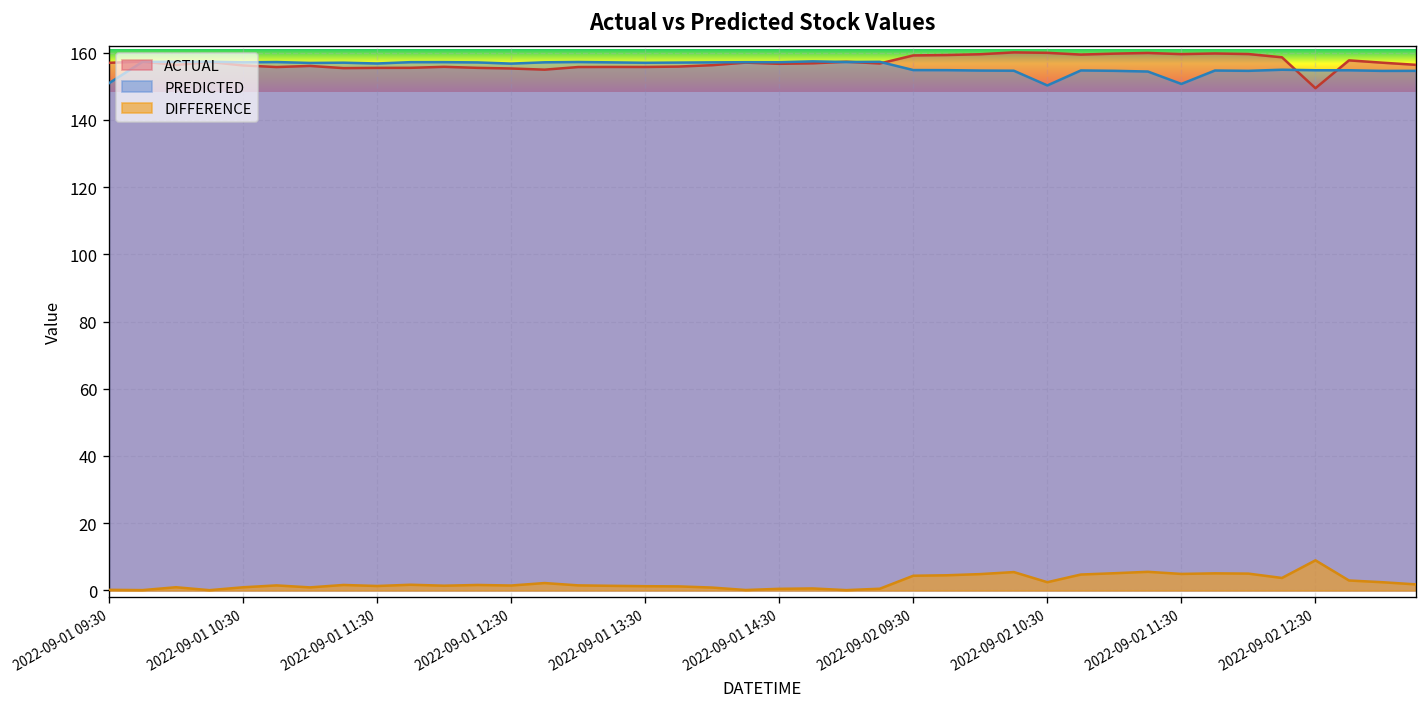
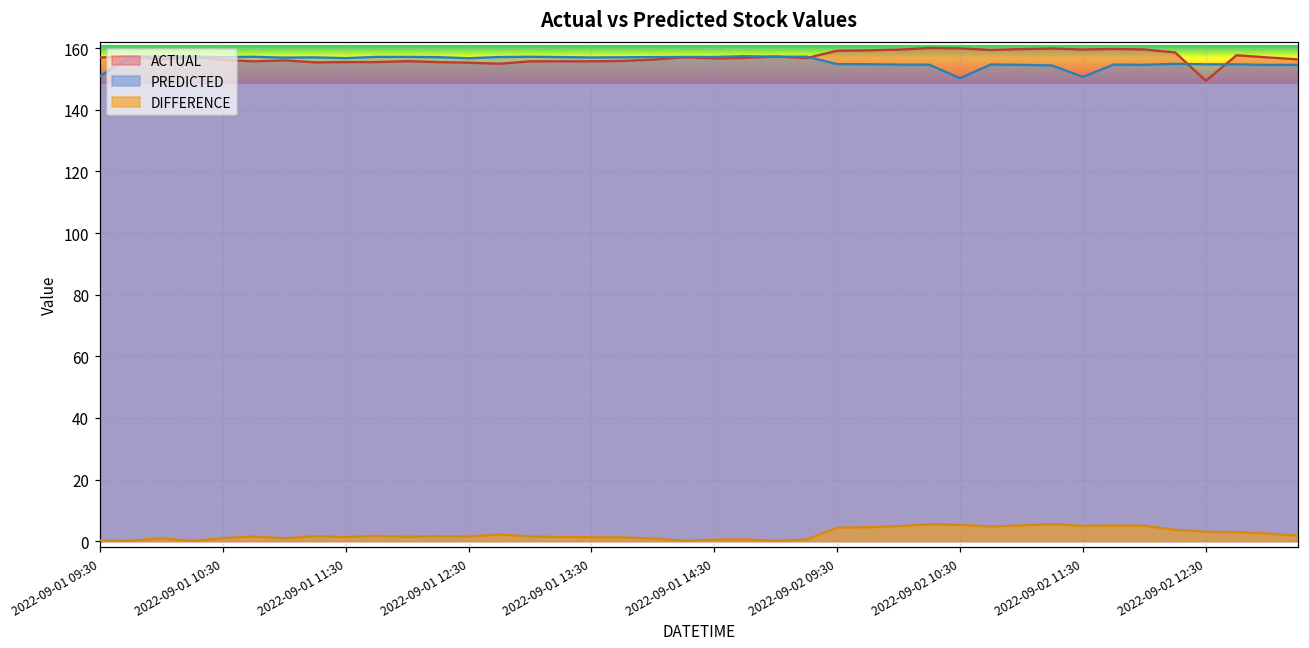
  {
    "ACTUAL": {
      "2022-09-01 09:30": 157,
      "2022-09-01 11:30": 155,
      "2022-09-01 12:30": 155,
      "2022-09-01 13:30": 156,
      "2022-09-02 09:30": 159,
      "2022-09-02 10:30": 160,
      "2022-09-02 11:30": 160,
      "2022-09-02 12:30": 149
    },
    "PREDICTED": {
      "2022-09-01 09:30": 151,
      "2022-09-01 11:30": 157,
      "2022-09-01 12:30": 157,
      "2022-09-01 13:30": 157,
      "2022-09-02 09:30": 155,
      "2022-09-02 10:30": 150,
      "2022-09-02 11:30": 151,
      "2022-09-02 12:30": 155
    },
    "DIFFERENCE": {
      "2022-09-01 09:30": 0,
      "2022-09-01 10:30": 1,
      "2022-09-01 11:30": 1,
      "2022-09-01 12:30": 1,
      "2022-09-01 13:30": 1,
      "2022-09-01 14:30": 0,
      "2022-09-02 09:30": 4,
-     "2022-09-02 10:30": 2,
+     "2022-09-02 10:30": 5,
      "2022-09-02 11:30": 5,
-     "2022-09-02 12:30": 9
+     "2022-09-02 12:30": 3
    }
  }
